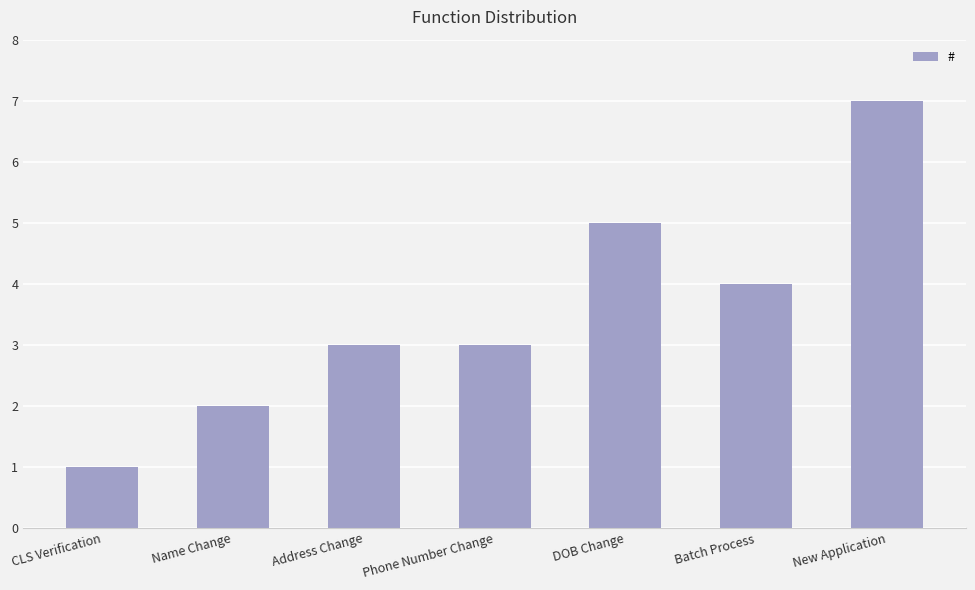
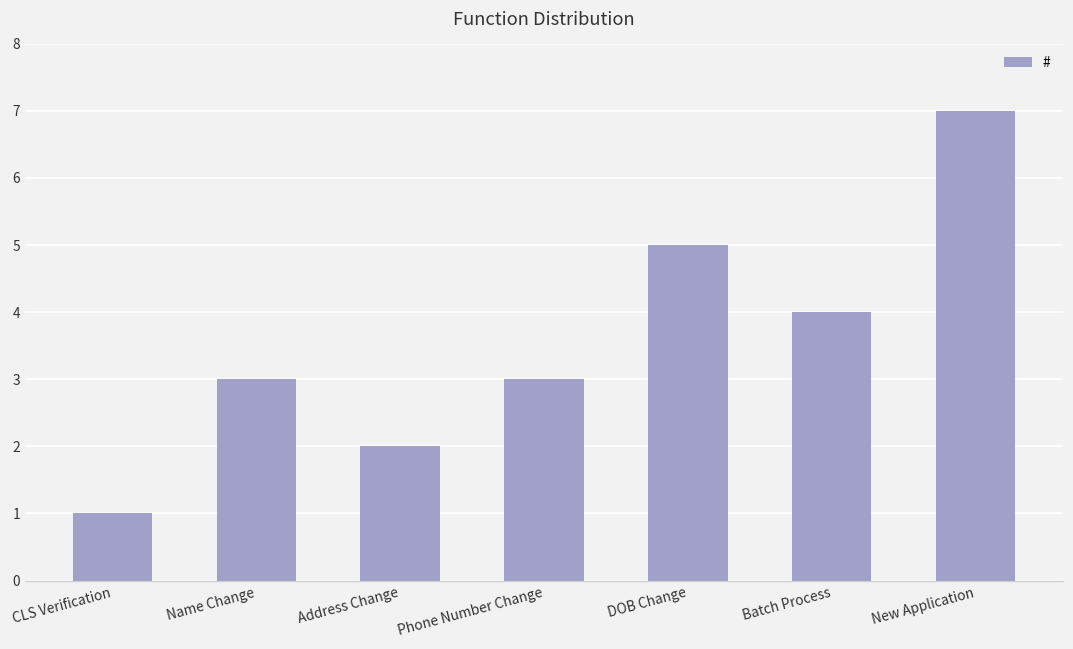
  {
    "CLS Verification": 1,
-   "Name Change": 2,
-   "Address Change": 3,
+   "Name Change": 3,
+   "Address Change": 2,
    "Phone Number Change": 3,
    "DOB Change": 5,
    "Batch Process": 4,
    "New Application": 7
  }
